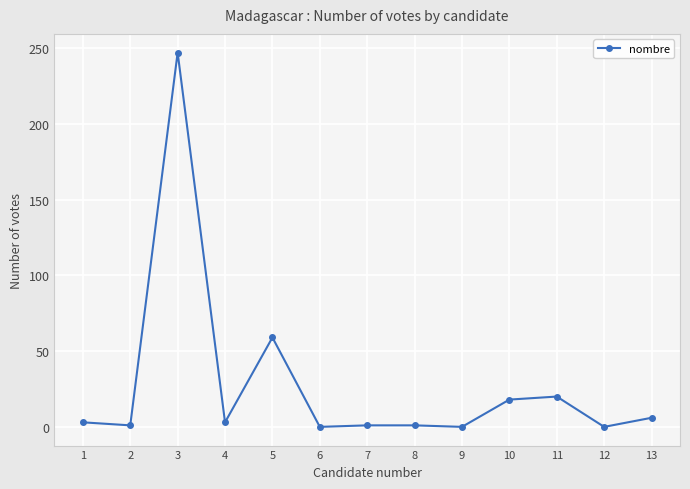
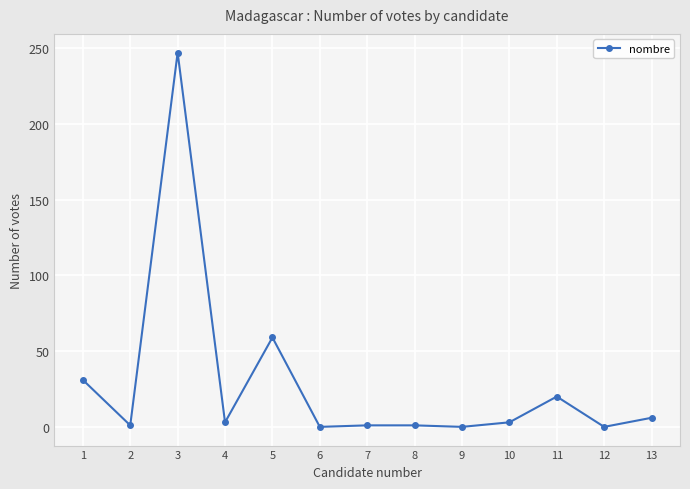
  {
-   "1": 3,
+   "1": 31,
    "2": 1,
    "3": 247,
    "4": 3,
    "5": 59,
    "6": 0,
    "7": 1,
    "8": 1,
    "9": 0,
-   "10": 18,
+   "10": 3,
    "11": 20,
    "12": 0,
    "13": 6
  }
